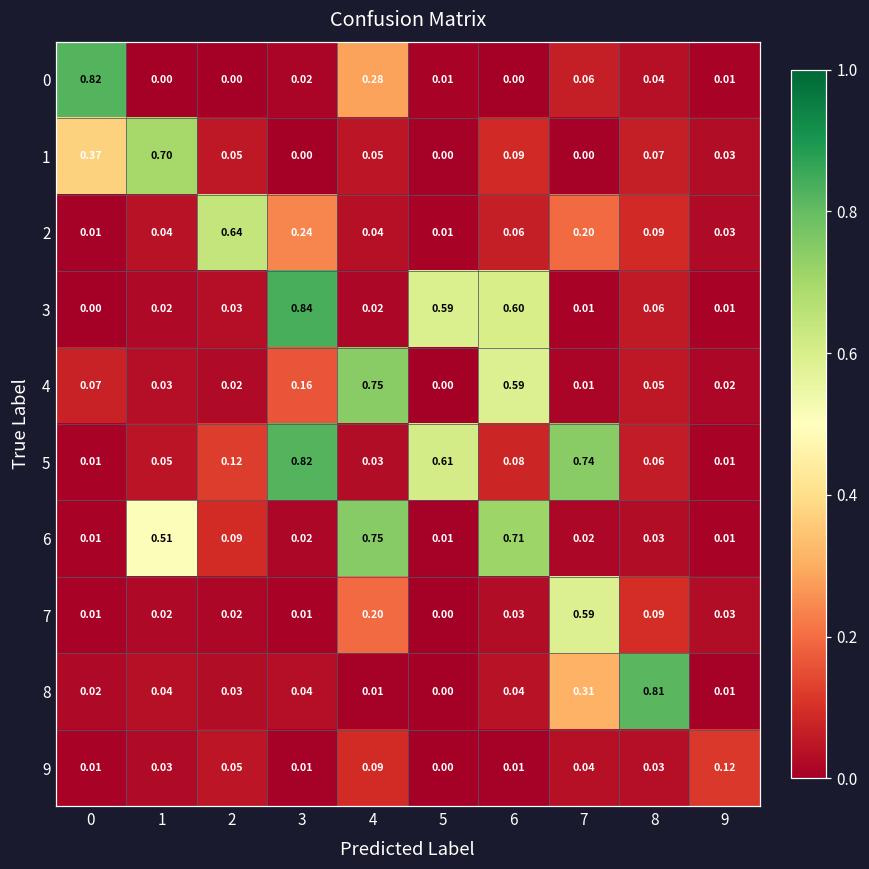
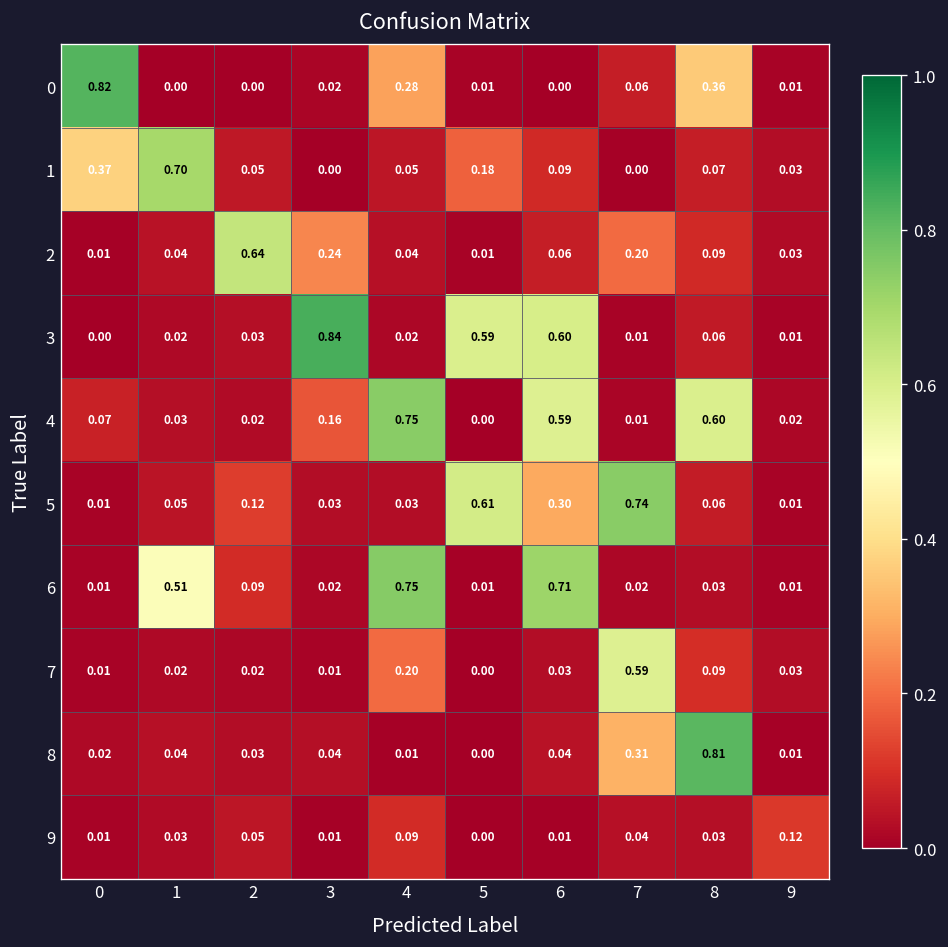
  {
    "0": {
      "0": 0.82,
      "1": 0.00,
      "2": 0.00,
      "3": 0.02,
      "4": 0.28,
      "5": 0.01,
      "6": 0.00,
      "7": 0.06,
-     "8": 0.04,
+     "8": 0.36,
      "9": 0.01
    },
    "1": {
      "0": 0.37,
      "1": 0.70,
      "2": 0.05,
      "3": 0.00,
      "4": 0.05,
-     "5": 0.00,
+     "5": 0.18,
      "6": 0.09,
      "7": 0.00,
      "8": 0.07,
      "9": 0.03
    },
    "2": {
      "0": 0.01,
      "1": 0.04,
      "2": 0.64,
      "3": 0.24,
      "4": 0.04,
      "5": 0.01,
      "6": 0.06,
      "7": 0.20,
      "8": 0.09,
      "9": 0.03
    },
    "3": {
      "0": 0.00,
      "1": 0.02,
      "2": 0.03,
      "3": 0.84,
      "4": 0.02,
      "5": 0.59,
      "6": 0.60,
      "7": 0.01,
      "8": 0.06,
      "9": 0.01
    },
    "4": {
      "0": 0.07,
      "1": 0.03,
      "2": 0.02,
      "3": 0.16,
      "4": 0.75,
      "5": 0.00,
      "6": 0.59,
      "7": 0.01,
-     "8": 0.05,
+     "8": 0.60,
      "9": 0.02
    },
    "5": {
      "0": 0.01,
      "1": 0.05,
      "2": 0.12,
-     "3": 0.82,
+     "3": 0.03,
      "4": 0.03,
      "5": 0.61,
-     "6": 0.08,
+     "6": 0.30,
      "7": 0.74,
      "8": 0.06,
      "9": 0.01
    },
    "6": {
      "0": 0.01,
      "1": 0.51,
      "2": 0.09,
      "3": 0.02,
      "4": 0.75,
      "5": 0.01,
      "6": 0.71,
      "7": 0.02,
      "8": 0.03,
      "9": 0.01
    },
    "7": {
      "0": 0.01,
      "1": 0.02,
      "2": 0.02,
      "3": 0.01,
      "4": 0.20,
      "5": 0.00,
      "6": 0.03,
      "7": 0.59,
      "8": 0.09,
      "9": 0.03
    },
    "8": {
      "0": 0.02,
      "1": 0.04,
      "2": 0.03,
      "3": 0.04,
      "4": 0.01,
      "5": 0.00,
      "6": 0.04,
      "7": 0.31,
      "8": 0.81,
      "9": 0.01
    },
    "9": {
      "0": 0.01,
      "1": 0.03,
      "2": 0.05,
      "3": 0.01,
      "4": 0.09,
      "5": 0.00,
      "6": 0.01,
      "7": 0.04,
      "8": 0.03,
      "9": 0.12
    }
  }
